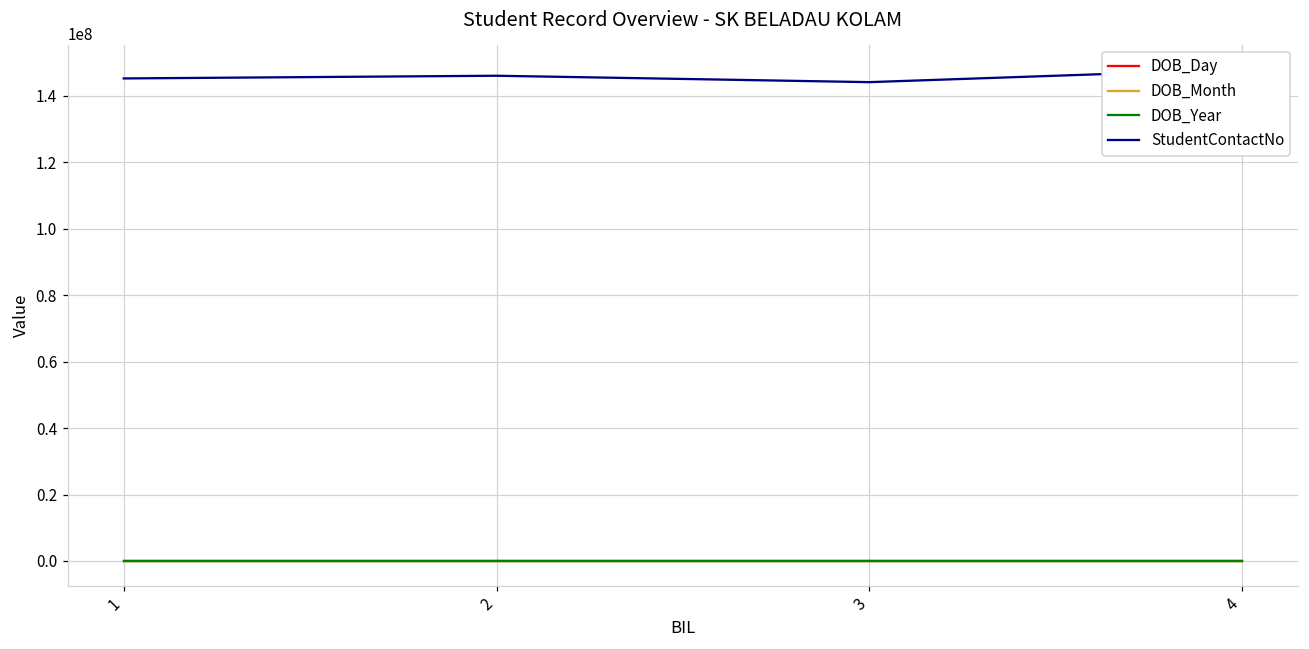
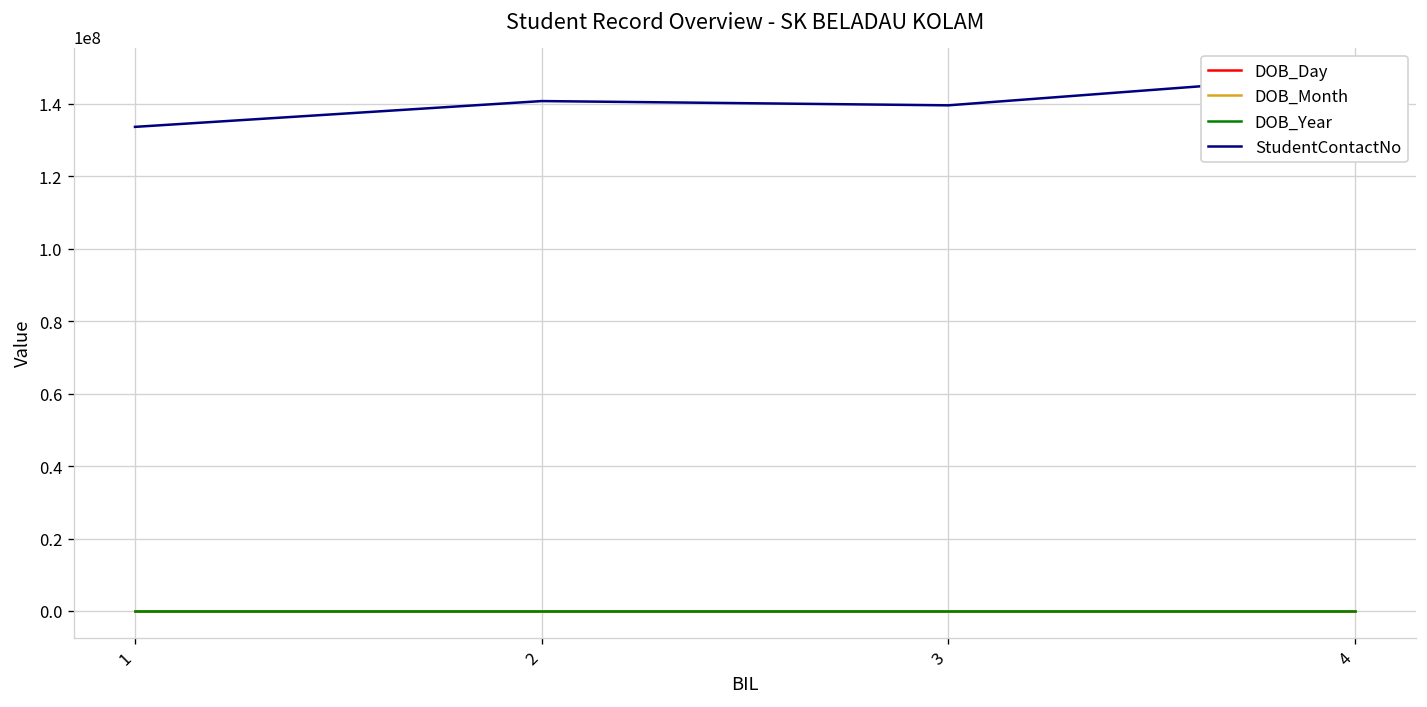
  {
    "DOB_Year": {
      "1": 0,
      "2": 0,
      "3": 0,
      "4": 0
    },
    "StudentContactNo": {
-     "1": 145000000,
-     "2": 146000000,
-     "3": 144000000
+     "1": 134000000,
+     "2": 141000000,
+     "3": 140000000
    }
  }
